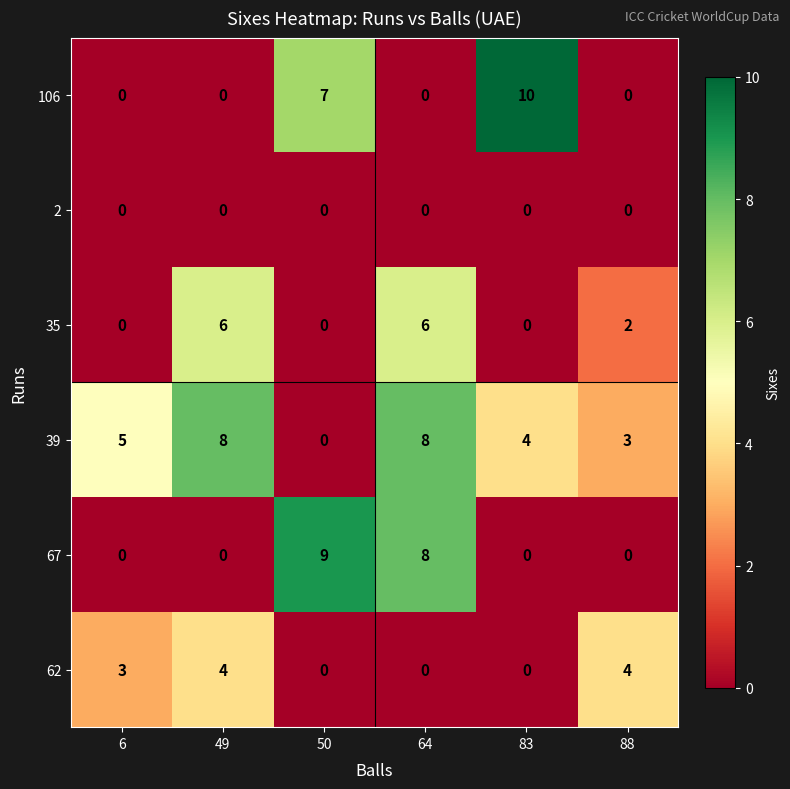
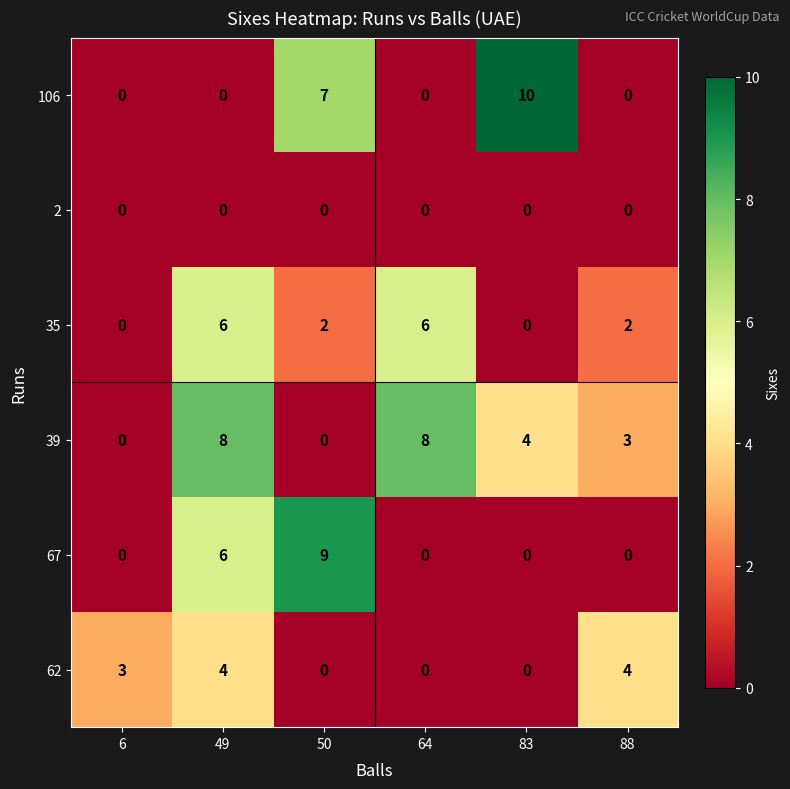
  {
    "106": {
      "6": 0,
      "49": 0,
      "50": 7,
      "64": 0,
      "83": 10,
      "88": 0
    },
    "2": {
      "6": 0,
      "49": 0,
      "50": 0,
      "64": 0,
      "83": 0,
      "88": 0
    },
    "35": {
      "6": 0,
      "49": 6,
-     "50": 0,
+     "50": 2,
      "64": 6,
      "83": 0,
      "88": 2
    },
    "39": {
-     "6": 5,
+     "6": 0,
      "49": 8,
      "50": 0,
      "64": 8,
      "83": 4,
      "88": 3
    },
    "67": {
      "6": 0,
-     "49": 0,
+     "49": 6,
      "50": 9,
-     "64": 8,
+     "64": 0,
      "83": 0,
      "88": 0
    },
    "62": {
      "6": 3,
      "49": 4,
      "50": 0,
      "64": 0,
      "83": 0,
      "88": 4
    }
  }
